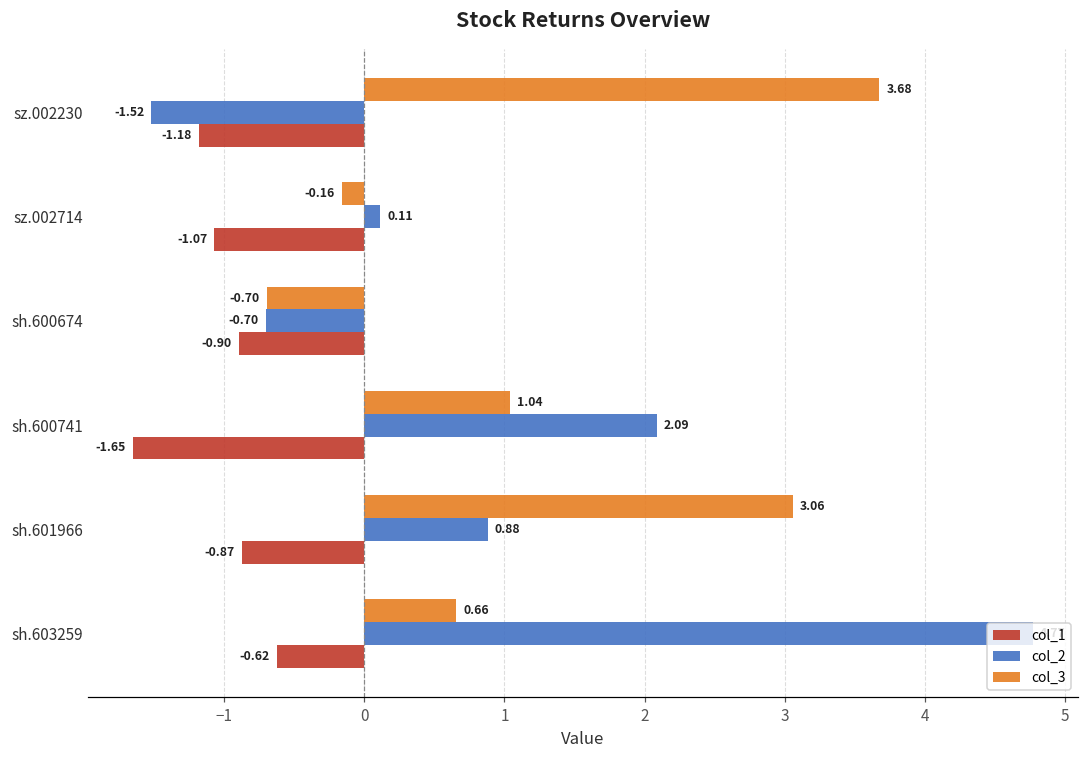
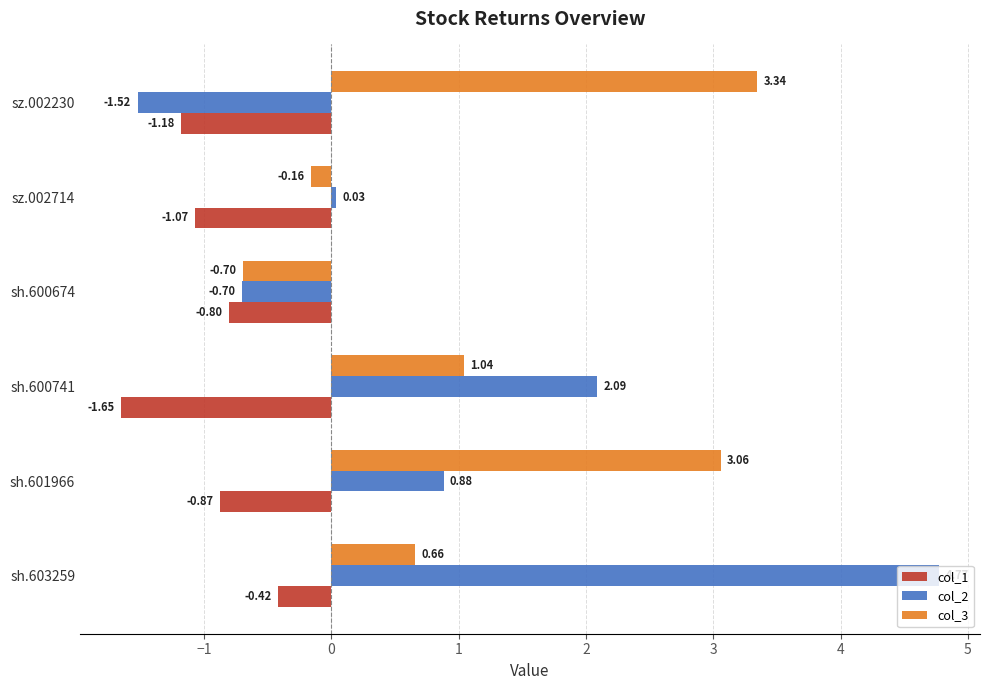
  {
    "col_1": {
      "sz.002230": -1.18,
      "sz.002714": -1.07,
-     "sh.600674": -0.90,
+     "sh.600674": -0.80,
      "sh.600741": -1.65,
      "sh.601966": -0.87,
-     "sh.603259": -0.62
+     "sh.603259": -0.42
    },
    "col_2": {
      "sz.002230": -1.52,
-     "sz.002714": 0.11,
+     "sz.002714": 0.03,
      "sh.600674": -0.70,
      "sh.600741": 2.09,
      "sh.601966": 0.88
    },
    "col_3": {
-     "sz.002230": 3.68,
+     "sz.002230": 3.34,
      "sz.002714": -0.16,
      "sh.600674": -0.70,
      "sh.600741": 1.04,
      "sh.601966": 3.06,
      "sh.603259": 0.66
    }
  }
